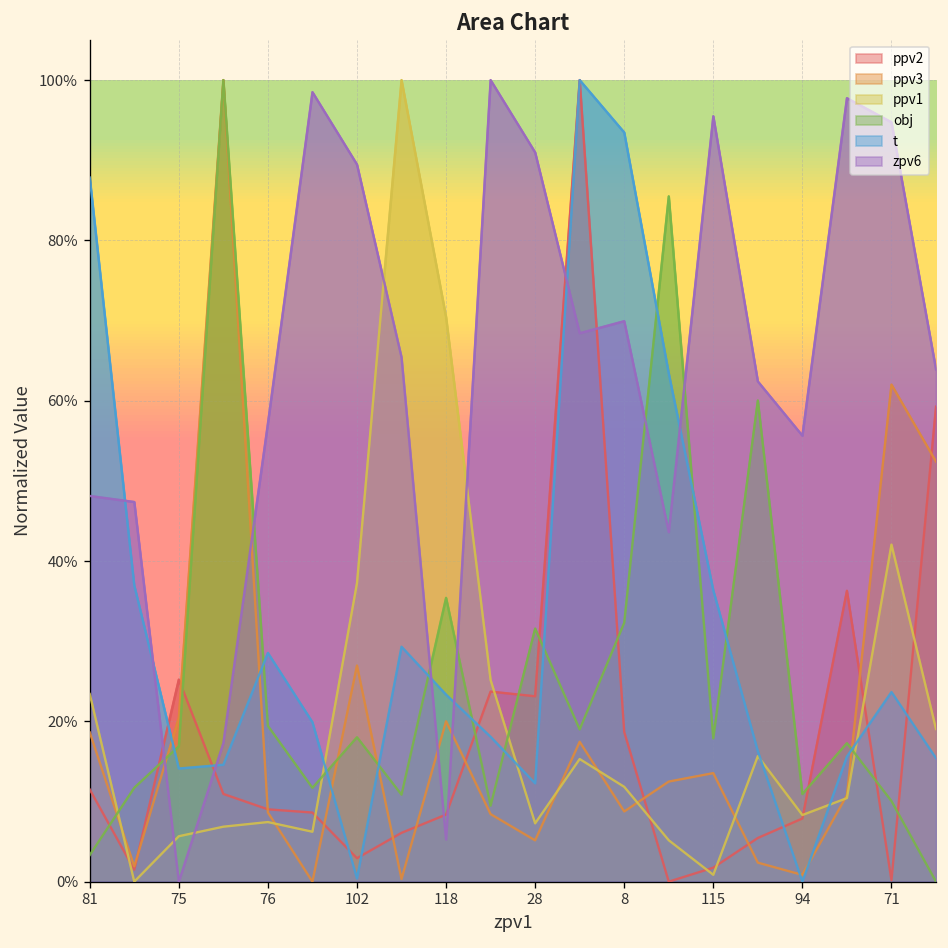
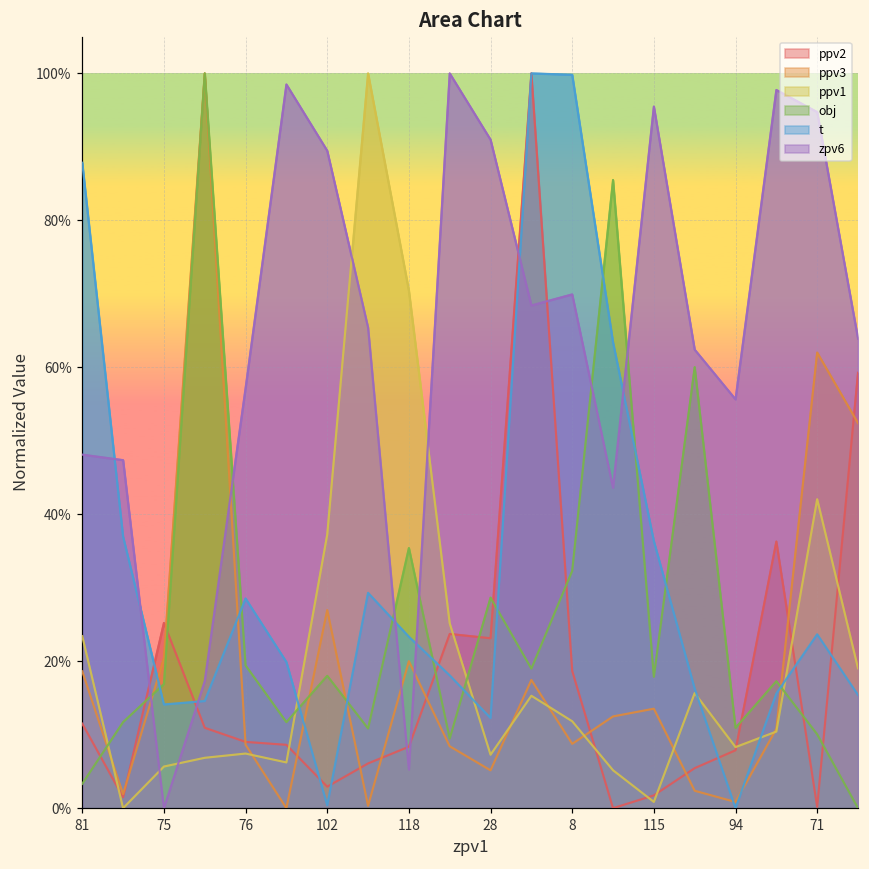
  {
    "obj": {
      "81": "3%",
      "75": "17%",
      "76": "19%",
      "102": "18%",
      "118": "35%",
-     "28": "32%",
+     "28": "29%",
      "8": "32%",
      "115": "18%",
      "94": "11%",
      "71": "10%"
    },
    "t": {
      "81": "88%",
      "75": "14%",
      "76": "29%",
      "102": "0%",
      "118": "23%",
      "28": "12%",
-     "8": "93%",
+     "8": "100%",
      "115": "36%",
      "94": "0%",
      "71": "24%"
    },
    "zpv6": {
      "81": "48%",
      "75": "0%",
      "76": "57%",
      "102": "89%",
      "118": "5%",
      "28": "91%",
      "8": "70%",
      "115": "95%",
      "94": "56%"
    }
  }
